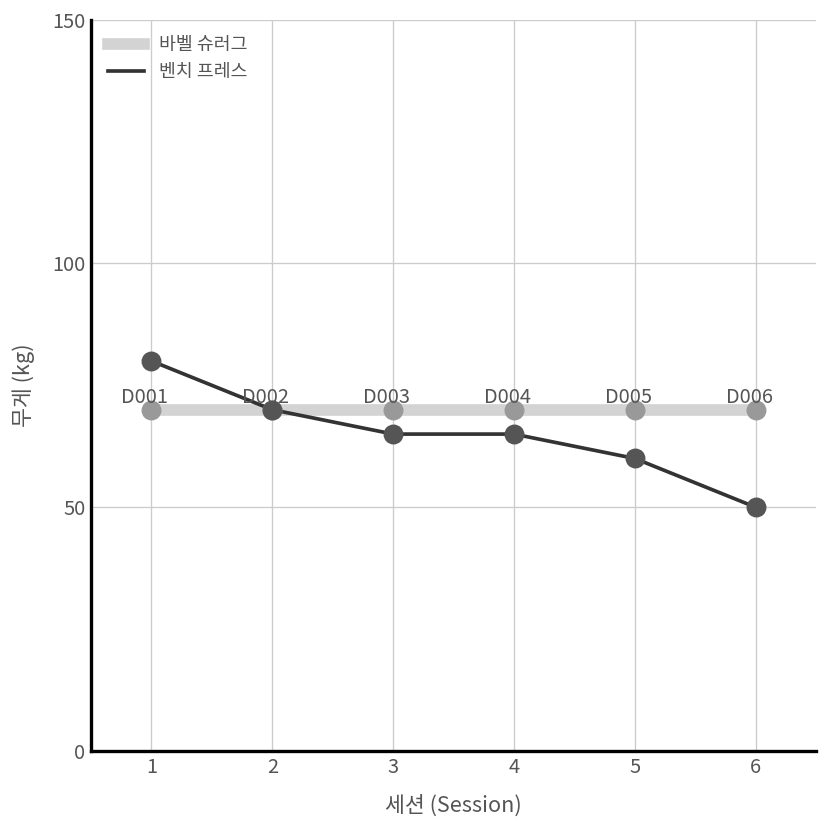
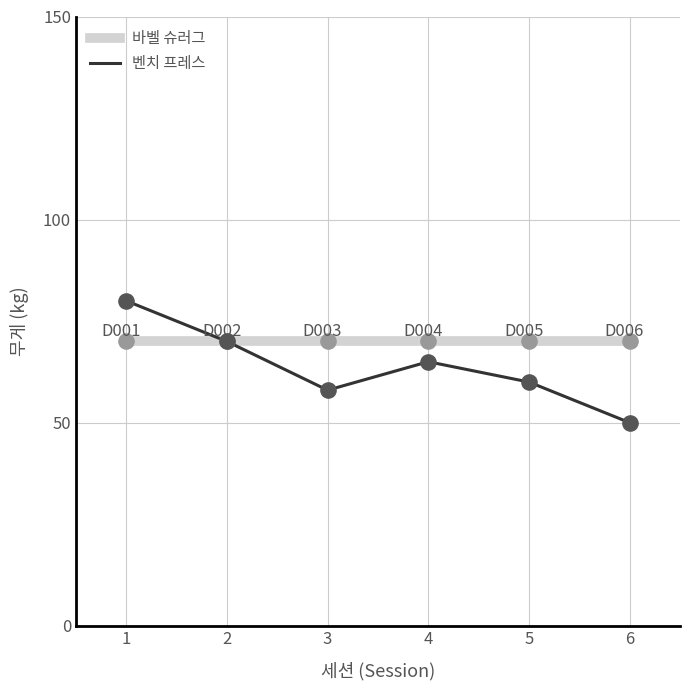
  {
    "바벨 슈러그": {
      "1": 70,
      "3": 70,
      "4": 70,
      "5": 70,
      "6": 70
    },
    "벤치 프레스": {
      "1": 80,
-     "3": 65,
+     "3": 58,
      "4": 65,
      "5": 60,
      "6": 50
    }
  }
